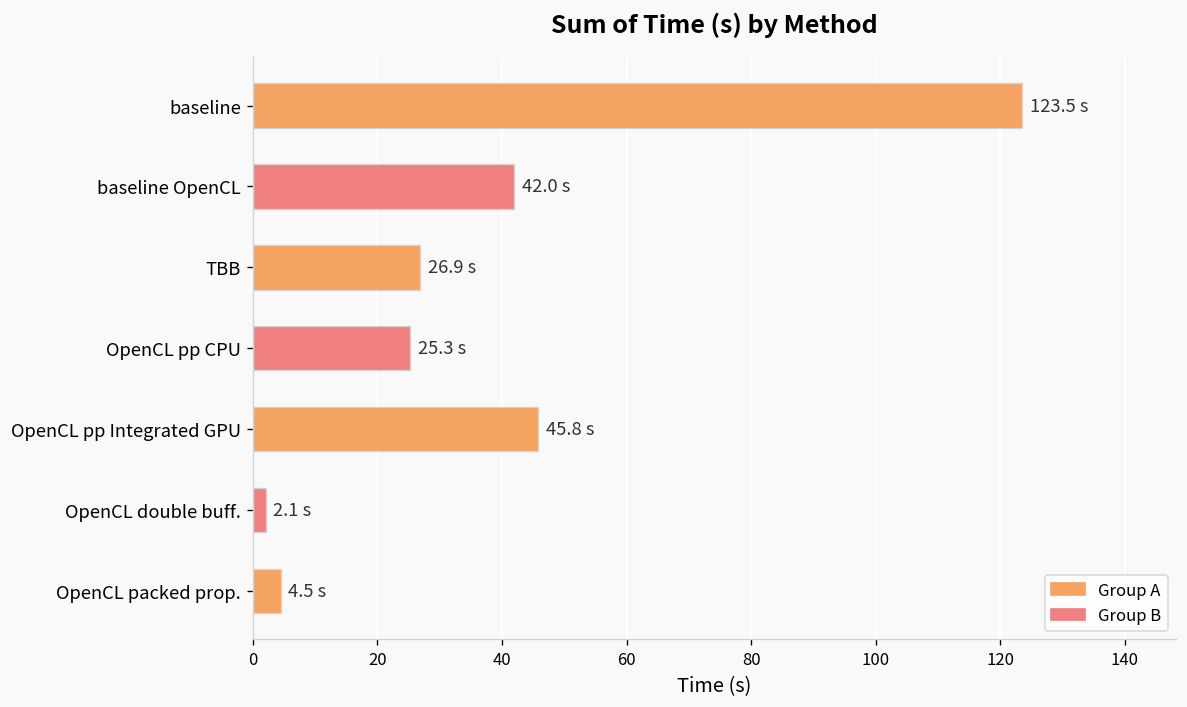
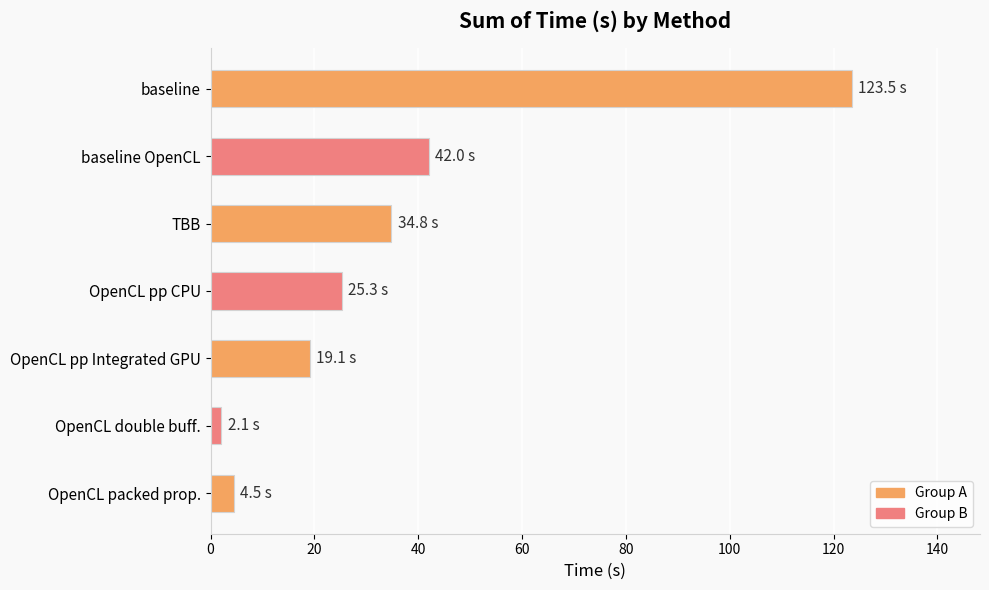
  {
    "baseline": 123.5,
    "baseline OpenCL": 42.0,
-   "TBB": 26.9,
+   "TBB": 34.8,
    "OpenCL pp CPU": 25.3,
-   "OpenCL pp Integrated GPU": 45.8,
+   "OpenCL pp Integrated GPU": 19.1,
    "OpenCL double buff.": 2.1,
    "OpenCL packed prop.": 4.5
  }
